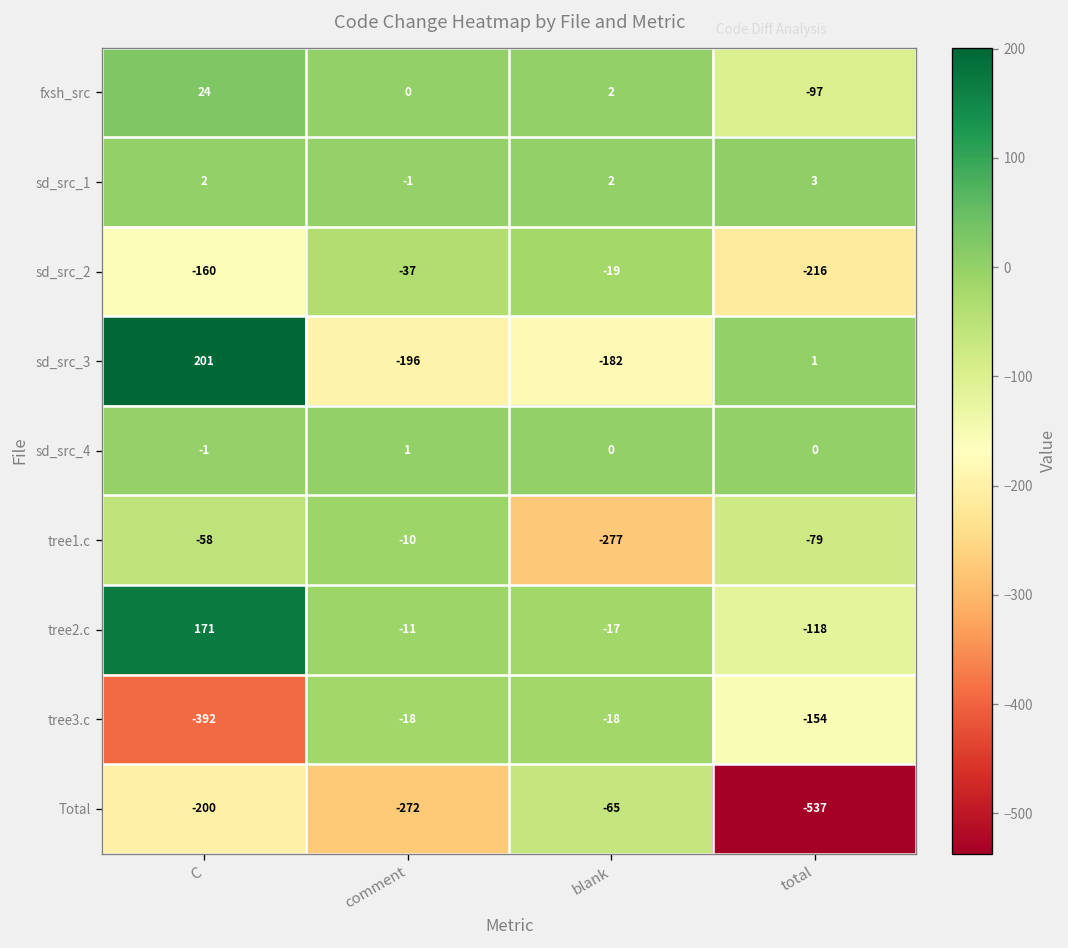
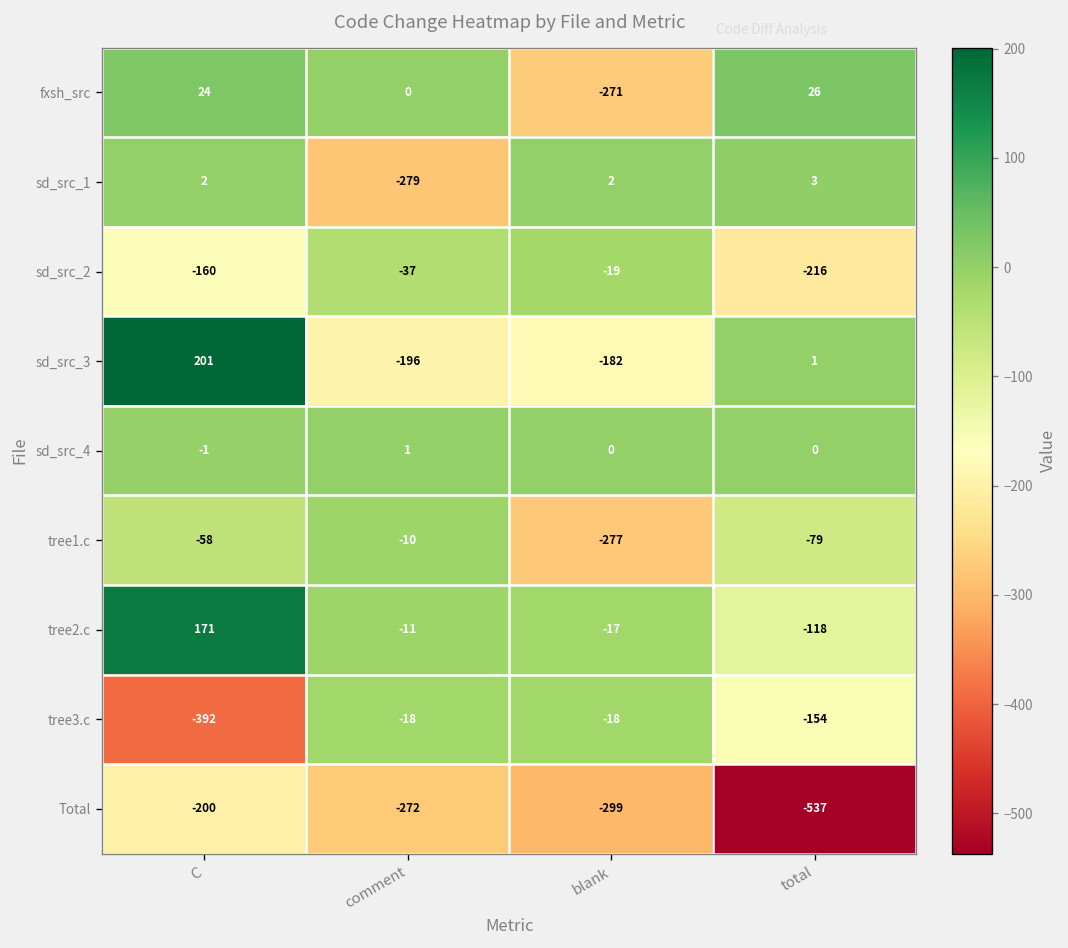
  {
    "fxsh_src": {
      "C": 24,
      "comment": 0,
-     "blank": 2,
-     "total": -97
+     "blank": -271,
+     "total": 26
    },
    "sd_src_1": {
      "C": 2,
-     "comment": -1,
+     "comment": -279,
      "blank": 2,
      "total": 3
    },
    "sd_src_2": {
      "C": -160,
      "comment": -37,
      "blank": -19,
      "total": -216
    },
    "sd_src_3": {
      "C": 201,
      "comment": -196,
      "blank": -182,
      "total": 1
    },
    "sd_src_4": {
      "C": -1,
      "comment": 1,
      "blank": 0,
      "total": 0
    },
    "tree1.c": {
      "C": -58,
      "comment": -10,
      "blank": -277,
      "total": -79
    },
    "tree2.c": {
      "C": 171,
      "comment": -11,
      "blank": -17,
      "total": -118
    },
    "tree3.c": {
      "C": -392,
      "comment": -18,
      "blank": -18,
      "total": -154
    },
    "Total": {
      "C": -200,
      "comment": -272,
-     "blank": -65,
+     "blank": -299,
      "total": -537
    }
  }
